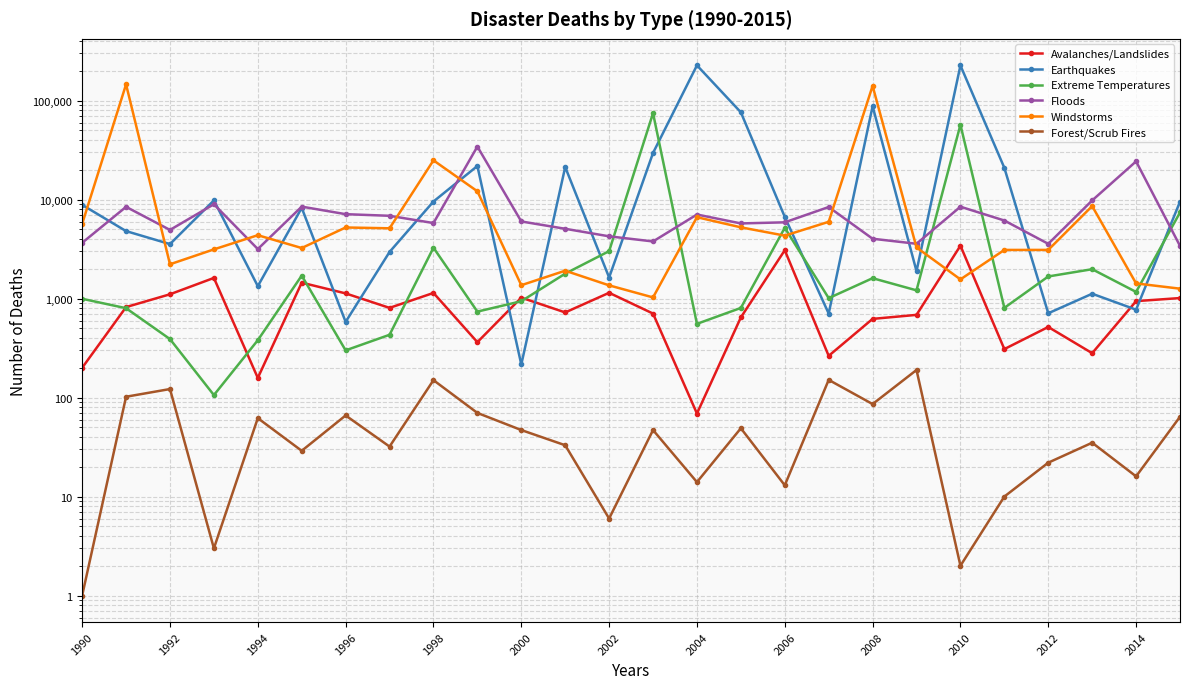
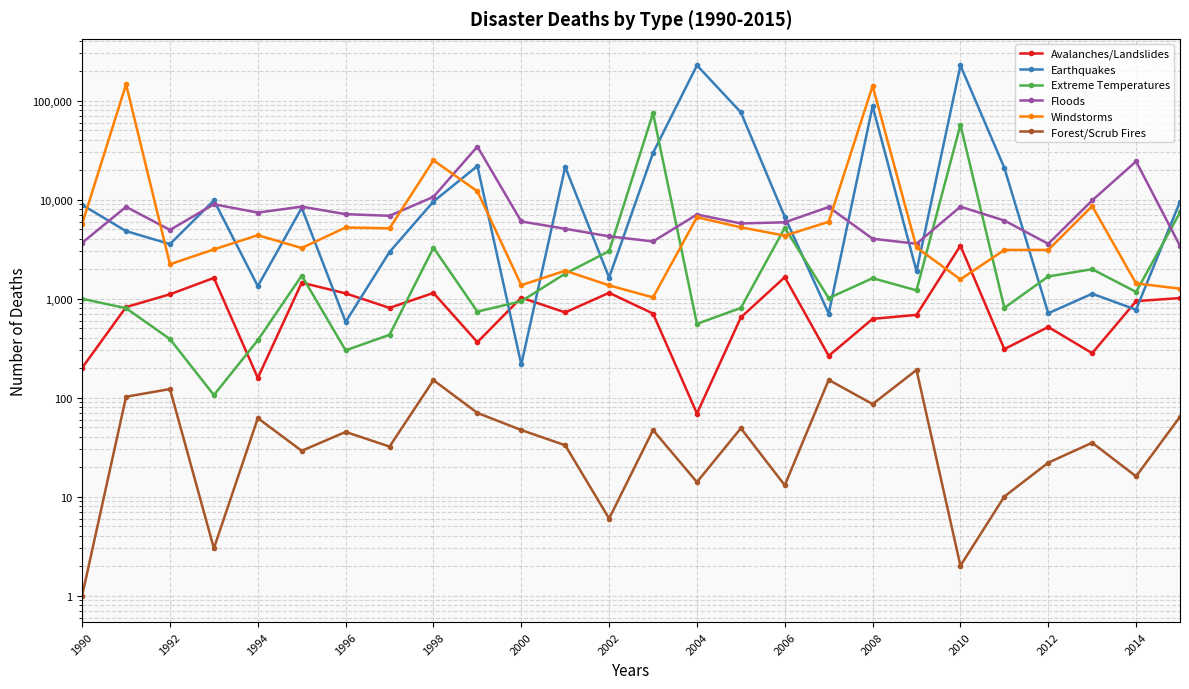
  {
    "Avalanches/Landslides": {
      "1990": "200",
      "1992": "1,100",
      "1994": "160",
      "1996": "1,100",
      "1998": "1,100",
      "2000": "1,000",
      "2002": "1,100",
      "2004": "70",
-     "2006": "3,100",
+     "2006": "1,600",
      "2008": "600",
      "2010": "3,400",
      "2012": "500",
      "2014": "900"
    },
    "Earthquakes": {
      "1990": "9,000",
      "1992": "3,600",
      "1994": "1,300",
      "1996": "600",
      "1998": "10,000",
      "2000": "220",
      "2002": "1,600",
      "2004": "230,000",
      "2006": "7,000",
      "2008": "90,000",
      "2010": "230,000",
      "2012": "700",
      "2014": "800"
    },
    "Extreme Temperatures": {
      "1990": "1,000",
      "1992": "390",
      "1994": "380",
      "1996": "300",
      "1998": "3,300",
      "2000": "900",
      "2002": "3,000",
      "2004": "600",
      "2006": "5,000",
      "2008": "1,600",
      "2010": "60,000",
      "2012": "1,700",
      "2014": "1,200"
    },
    "Floods": {
      "1990": "3,700",
      "1992": "5,000",
-     "1994": "3,200",
+     "1994": "7,000",
      "1996": "7,000",
-     "1998": "6,000",
+     "1998": "11,000",
      "2000": "6,000",
      "2002": "4,300",
      "2004": "7,000",
      "2006": "6,000",
      "2008": "4,000",
      "2010": "8,000",
      "2012": "3,600",
      "2014": "24,000"
    },
    "Windstorms": {
      "1990": "6,000",
      "1992": "2,200",
      "1994": "4,000",
      "1996": "5,000",
      "1998": "25,000",
      "2000": "1,400",
      "2002": "1,400",
      "2004": "7,000",
      "2006": "4,000",
      "2008": "140,000",
      "2010": "1,600",
      "2012": "3,100",
      "2014": "1,400"
    },
    "Forest/Scrub Fires": {
      "1990": "1",
      "1992": "120",
      "1994": "60",
-     "1996": "70",
+     "1996": "50",
      "1998": "150",
      "2000": "50",
      "2002": "6",
      "2004": "14",
      "2006": "13",
      "2008": "90",
      "2010": "2",
      "2012": "22",
      "2014": "16"
    }
  }
